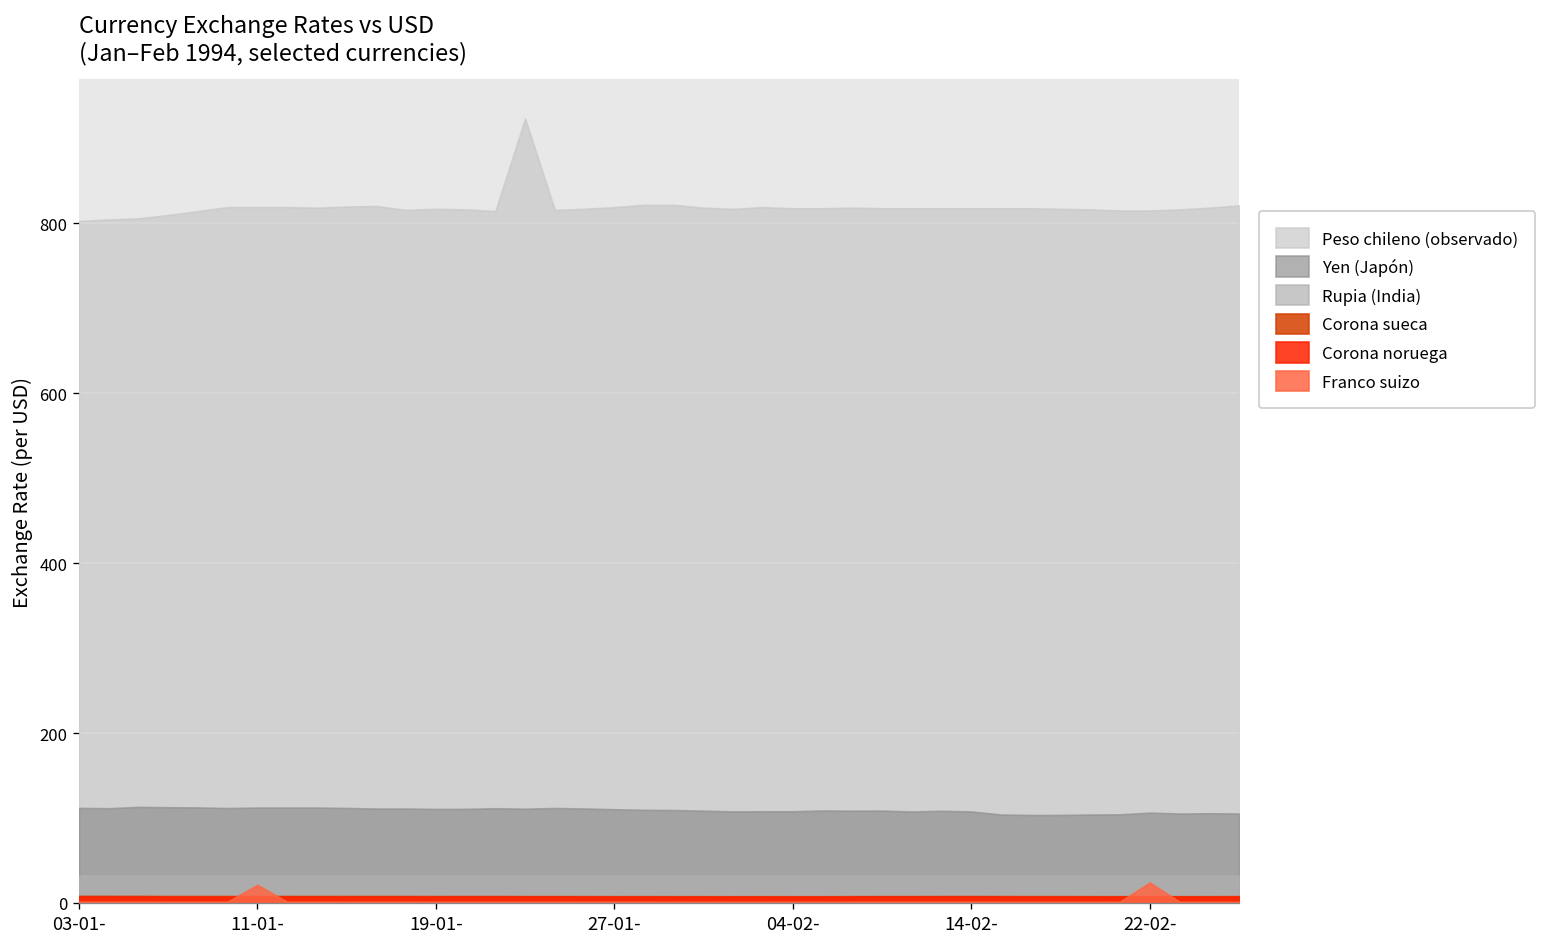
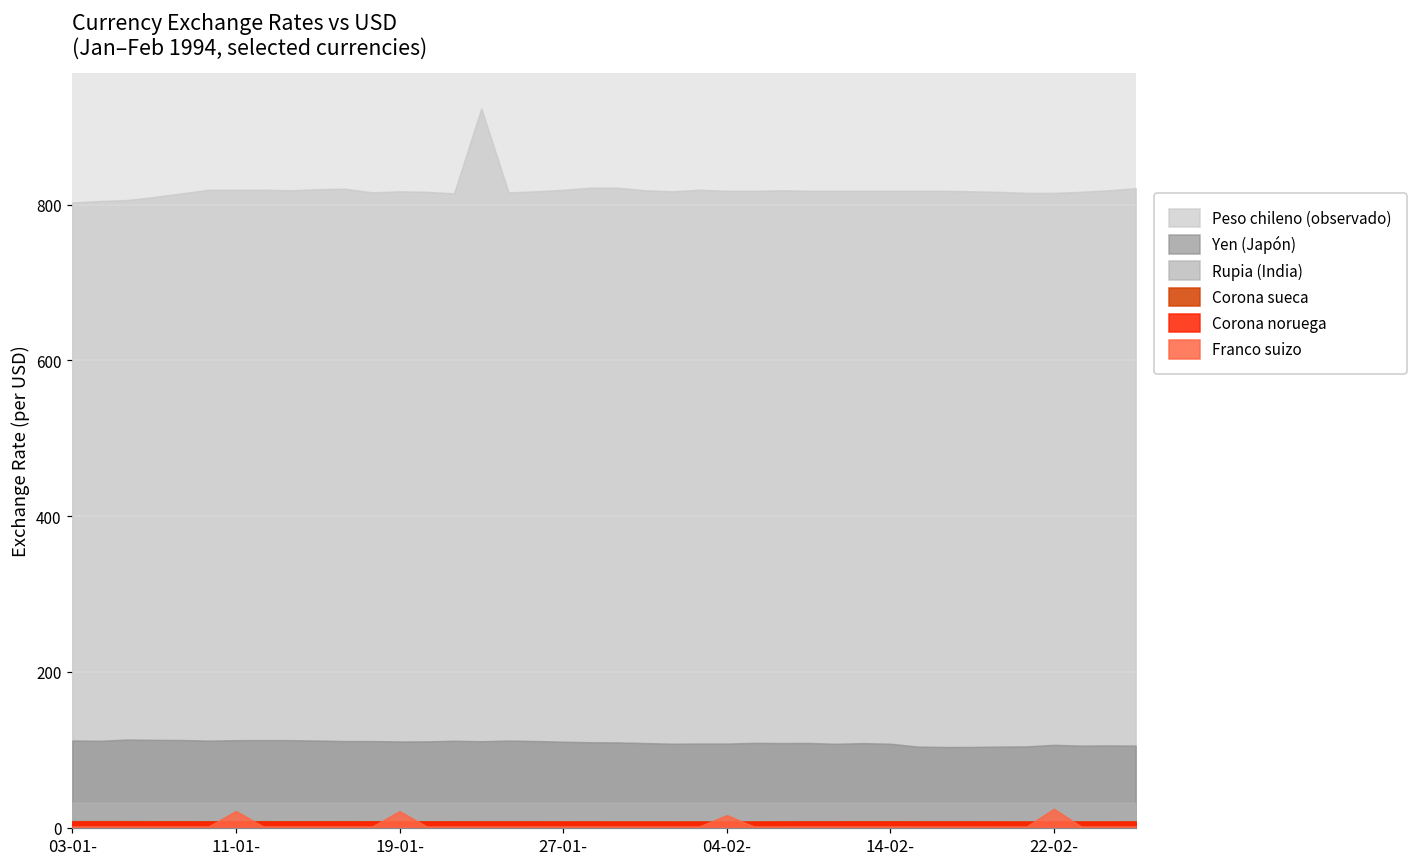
  {
    "Franco suizo": {
      "11-01-": 20,
-     "19-01-": 0,
-     "04-02-": 0,
+     "19-01-": 20,
+     "04-02-": 20,
      "22-02-": 20
    }
  }
